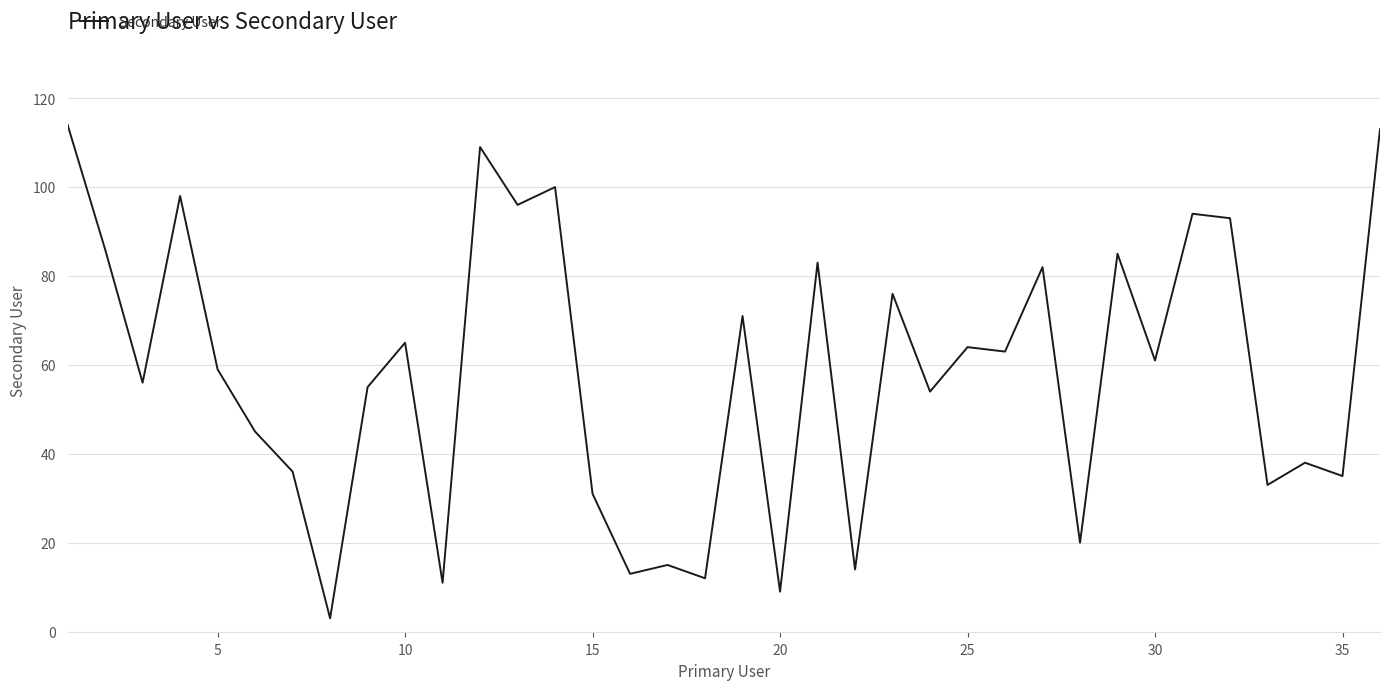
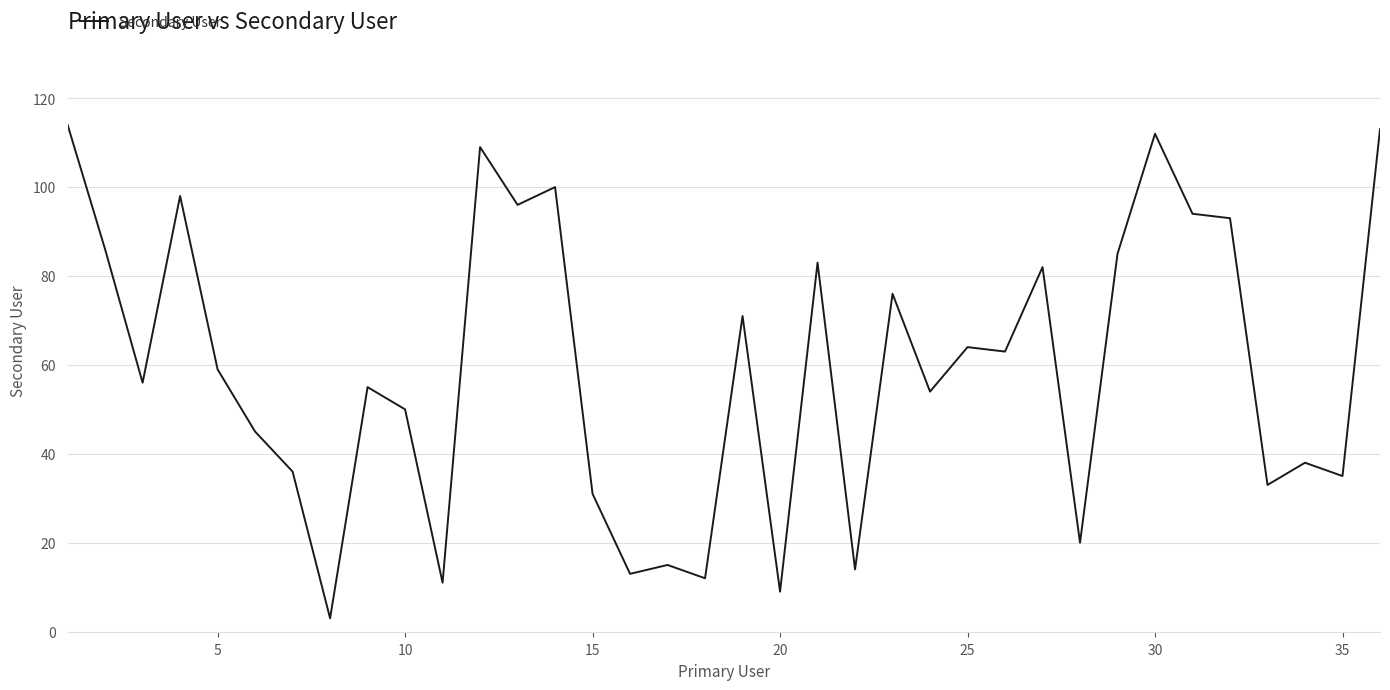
  {
    "5": 59,
-   "10": 65,
+   "10": 50,
    "15": 31,
    "20": 9,
    "25": 64,
-   "30": 61,
+   "30": 112,
    "35": 35
  }
